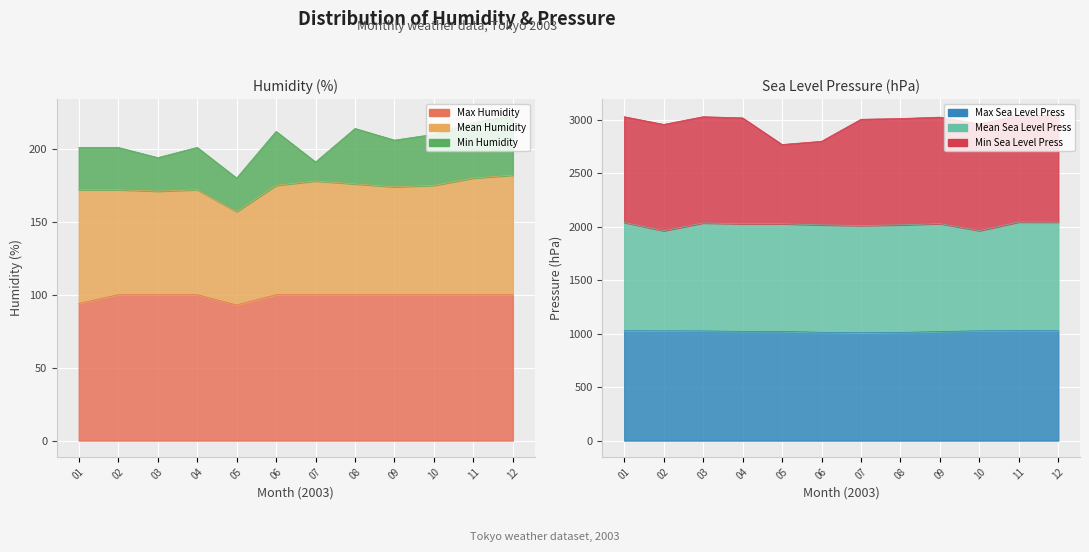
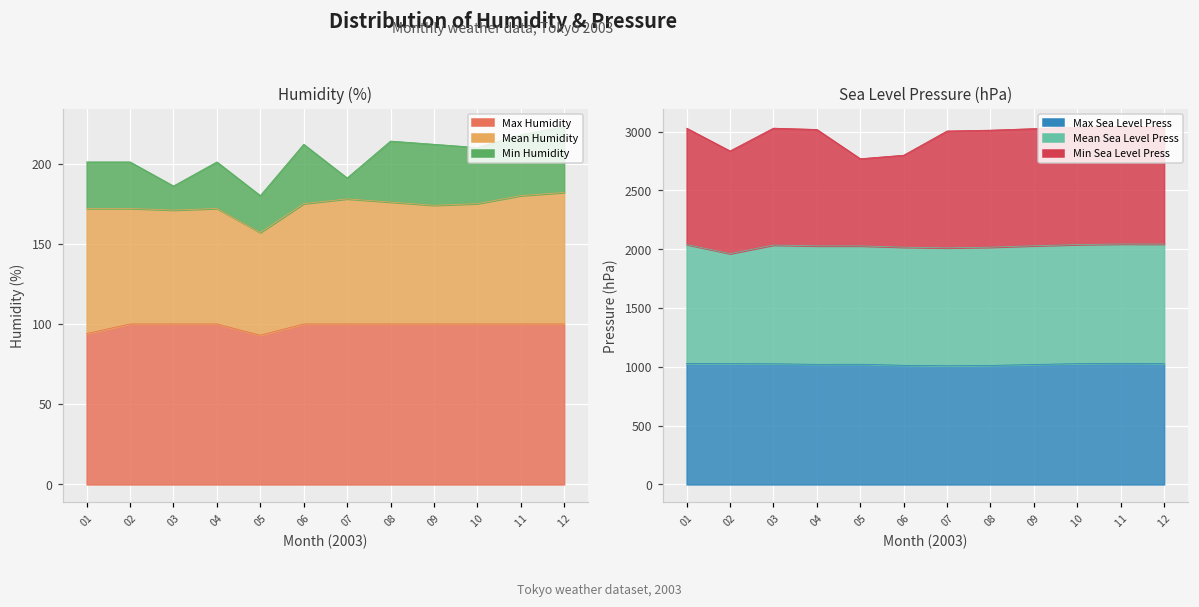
  {
    "Humidity (%)": {
      "Min Humidity": {
        "01": 29,
        "02": 29,
-       "03": 23,
+       "03": 15,
        "04": 29,
        "05": 23,
        "06": 37,
        "07": 13,
        "08": 38,
-       "09": 32
+       "09": 38
      }
    },
    "Sea Level Pressure (hPa)": {
      "Max Sea Level Press": {
        "01": 1030,
        "02": 1030,
        "03": 1030,
        "04": 1020,
        "05": 1020,
        "06": 1010,
        "07": 1010,
        "08": 1010,
        "09": 1020,
        "10": 1030,
        "11": 1030,
        "12": 1030
      },
      "Mean Sea Level Press": {
        "01": 1010,
        "02": 940,
        "03": 1010,
        "04": 1010,
        "05": 1010,
        "06": 1010,
        "07": 1000,
        "08": 1010,
        "09": 1010,
-       "10": 940,
+       "10": 1010,
        "11": 1020,
        "12": 1020
      },
      "Min Sea Level Press": {
        "01": 990,
-       "02": 1000,
+       "02": 870,
        "03": 990,
        "04": 990,
        "05": 740,
        "06": 780,
        "07": 990,
        "08": 1000,
        "09": 1000
      }
    }
  }
